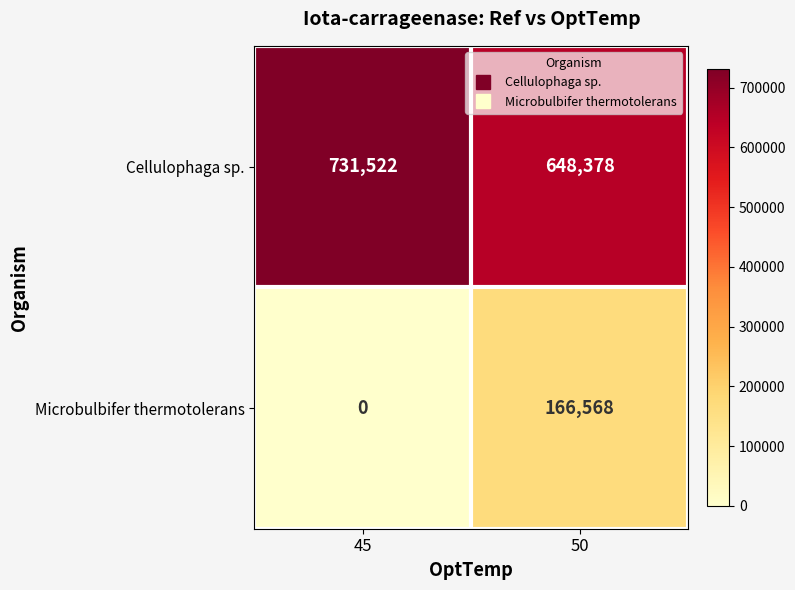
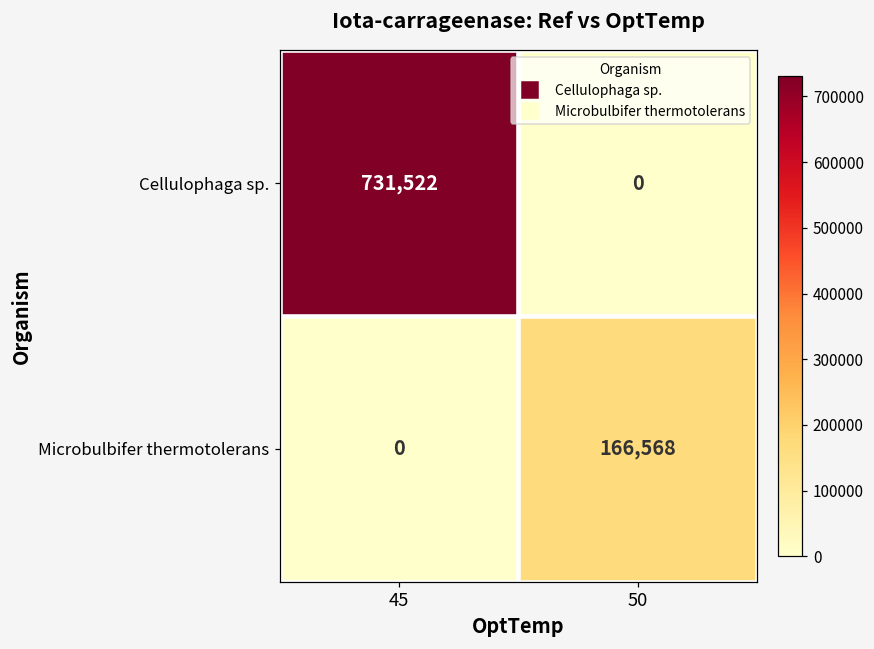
  {
    "Cellulophaga sp.": {
      "45": "731,522",
-     "50": "648,378"
+     "50": "0"
    },
    "Microbulbifer thermotolerans": {
      "45": "0",
      "50": "166,568"
    }
  }
